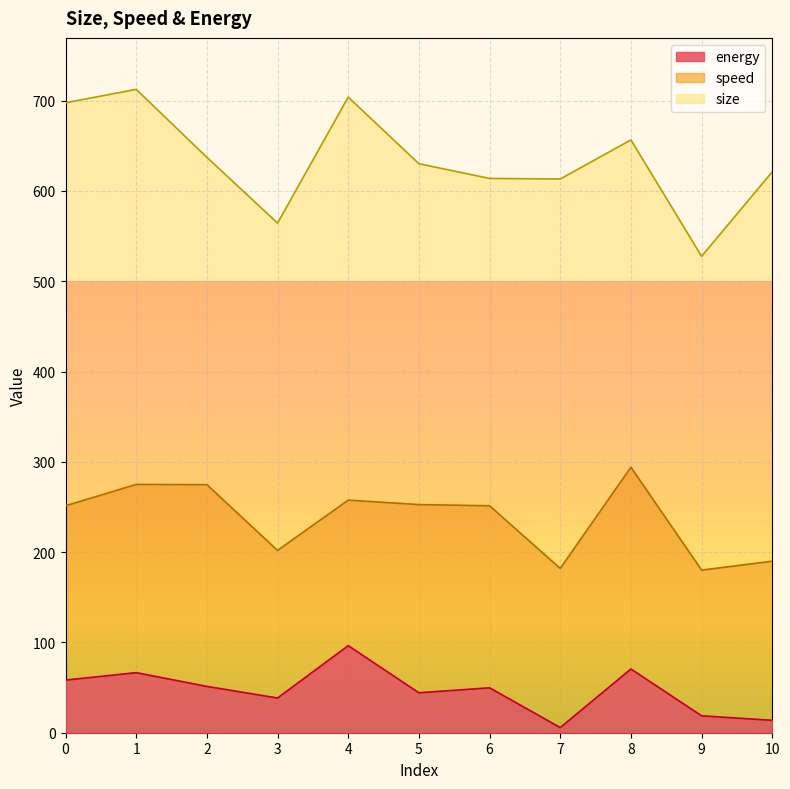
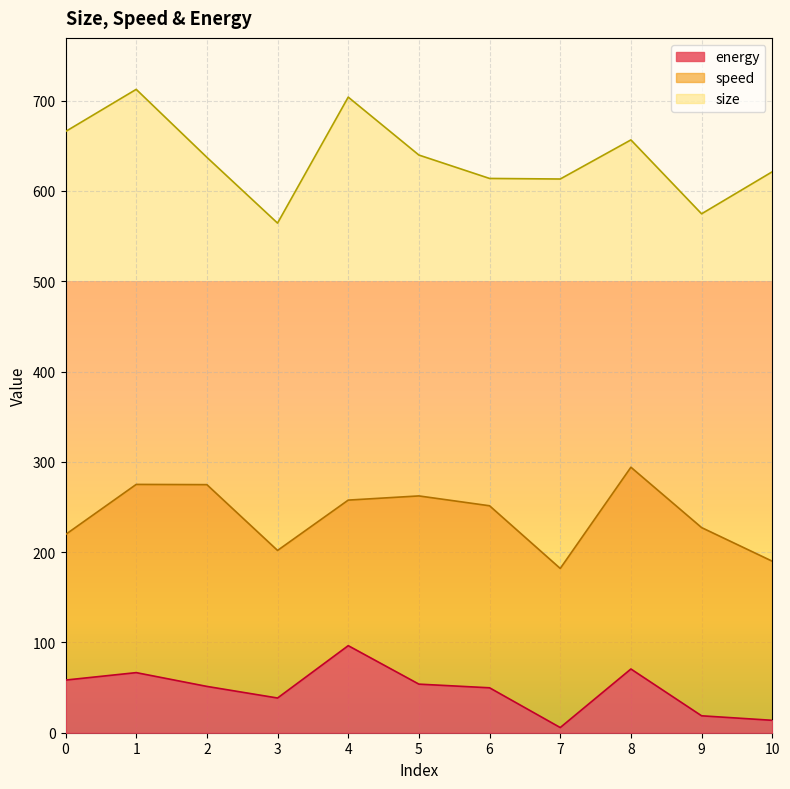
  {
    "energy": {
      "0": 60,
      "1": 70,
      "2": 50,
      "3": 40,
      "4": 100,
-     "5": 40,
+     "5": 50,
      "6": 50,
      "7": 10,
      "8": 70,
      "9": 20,
      "10": 10
    },
    "speed": {
-     "0": 190,
+     "0": 160,
      "1": 210,
      "2": 220,
      "3": 160,
      "4": 160,
      "5": 210,
      "6": 200,
      "7": 180,
      "8": 220,
-     "9": 160,
+     "9": 210,
      "10": 180
    },
    "size": {
      "0": 450,
      "1": 440,
      "2": 360,
      "3": 360,
      "4": 450,
      "5": 380,
      "6": 360,
      "7": 430,
      "8": 360,
      "9": 350,
      "10": 430
    }
  }
